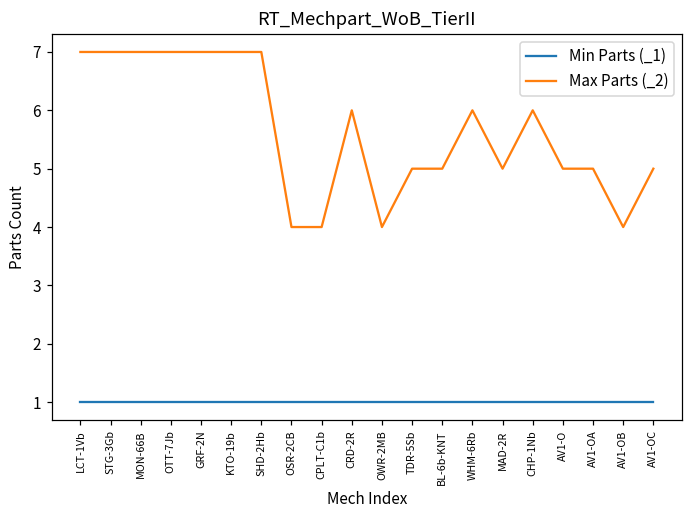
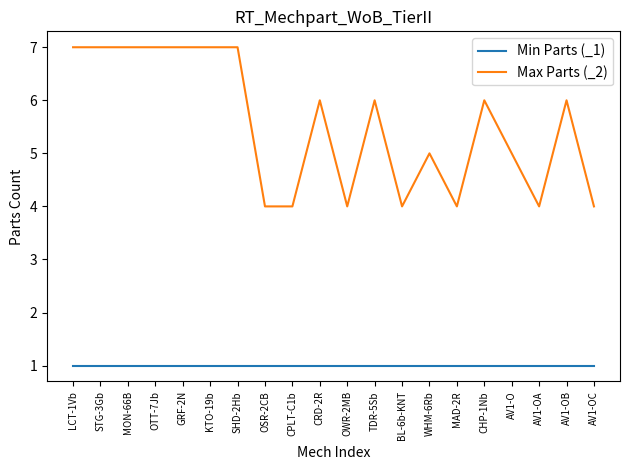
  {
    "Min Parts (_1)": {
      "LCT-1Vb": 1,
      "STG-3Gb": 1,
      "MON-66B": 1,
      "OTT-7Jb": 1,
      "GRF-2N": 1,
      "KTO-19b": 1,
      "SHD-2Hb": 1,
      "OSR-2CB": 1,
      "CPLT-C1b": 1,
      "CRD-2R": 1,
      "OWR-2MB": 1,
      "TDR-5Sb": 1,
      "BL-6b-KNT": 1,
      "WHM-6Rb": 1,
      "MAD-2R": 1,
      "CHP-1Nb": 1,
      "AV1-O": 1,
      "AV1-OA": 1,
      "AV1-OB": 1,
      "AV1-OC": 1
    },
    "Max Parts (_2)": {
      "LCT-1Vb": 7,
      "STG-3Gb": 7,
      "MON-66B": 7,
      "OTT-7Jb": 7,
      "GRF-2N": 7,
      "KTO-19b": 7,
      "SHD-2Hb": 7,
      "OSR-2CB": 4,
      "CPLT-C1b": 4,
      "CRD-2R": 6,
      "OWR-2MB": 4,
-     "TDR-5Sb": 5,
-     "BL-6b-KNT": 5,
-     "WHM-6Rb": 6,
-     "MAD-2R": 5,
+     "TDR-5Sb": 6,
+     "BL-6b-KNT": 4,
+     "WHM-6Rb": 5,
+     "MAD-2R": 4,
      "CHP-1Nb": 6,
      "AV1-O": 5,
-     "AV1-OA": 5,
-     "AV1-OB": 4,
-     "AV1-OC": 5
+     "AV1-OA": 4,
+     "AV1-OB": 6,
+     "AV1-OC": 4
    }
  }
